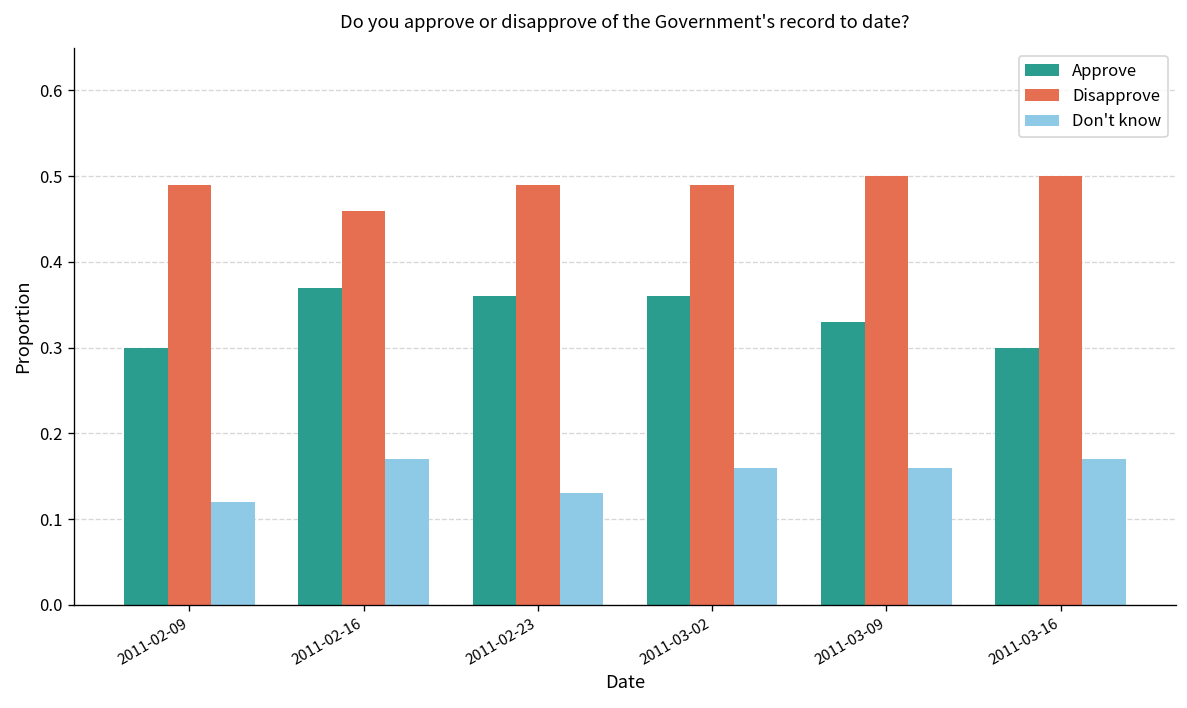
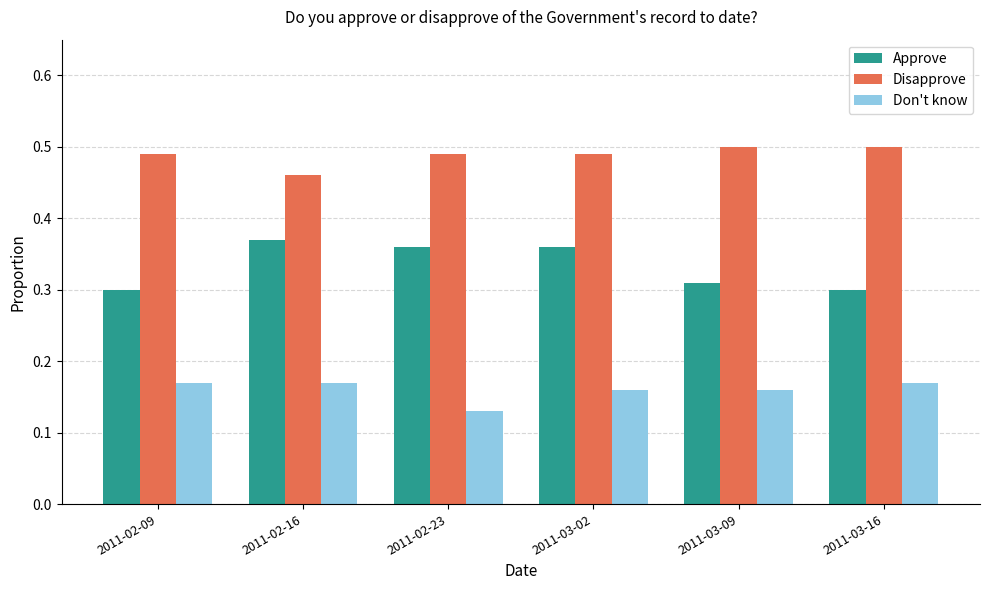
  {
    "Approve": {
      "2011-02-09": 0.30,
      "2011-02-16": 0.37,
      "2011-02-23": 0.36,
      "2011-03-02": 0.36,
-     "2011-03-09": 0.33,
+     "2011-03-09": 0.31,
      "2011-03-16": 0.30
    },
    "Disapprove": {
      "2011-02-09": 0.49,
      "2011-02-16": 0.46,
      "2011-02-23": 0.49,
      "2011-03-02": 0.49,
      "2011-03-09": 0.50,
      "2011-03-16": 0.50
    },
    "Don't know": {
-     "2011-02-09": 0.12,
+     "2011-02-09": 0.17,
      "2011-02-16": 0.17,
      "2011-02-23": 0.13,
      "2011-03-02": 0.16,
      "2011-03-09": 0.16,
      "2011-03-16": 0.17
    }
  }
